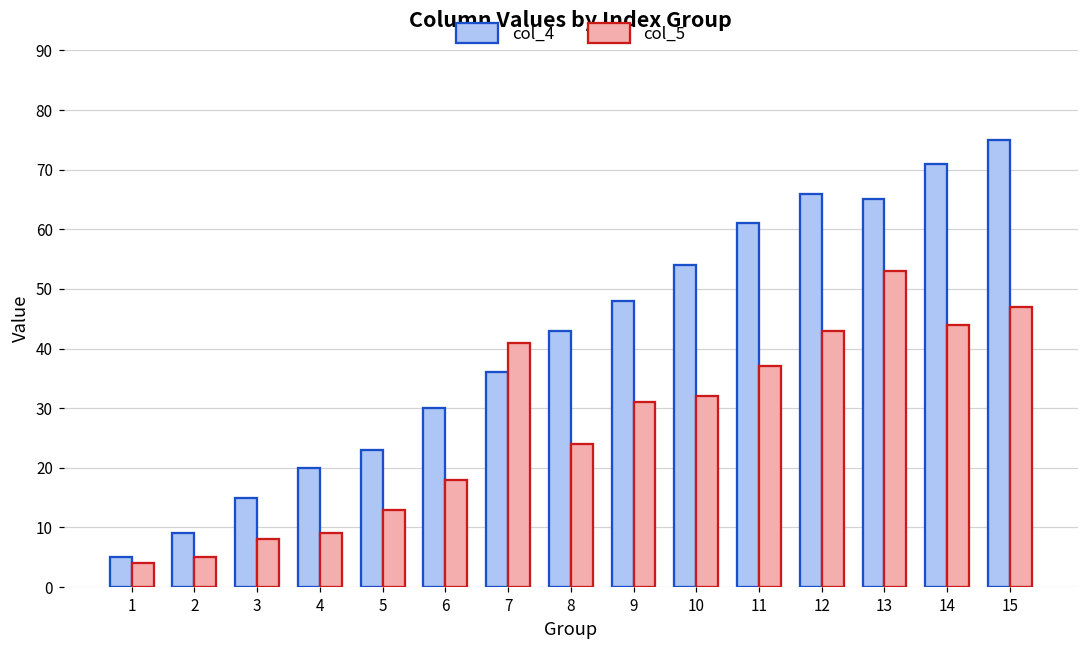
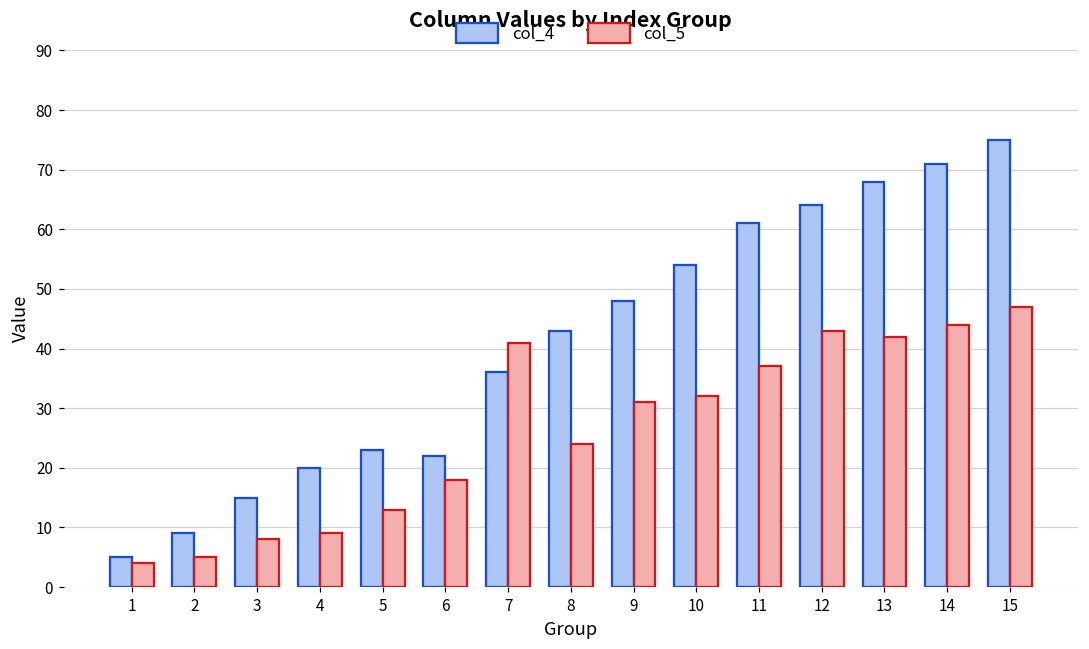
  {
    "col_4": {
      "1": 5,
      "2": 9,
      "3": 15,
      "4": 20,
      "5": 23,
-     "6": 30,
+     "6": 22,
      "7": 36,
      "8": 43,
      "9": 48,
      "10": 54,
      "11": 61,
-     "12": 66,
-     "13": 65,
+     "12": 64,
+     "13": 68,
      "14": 71,
      "15": 75
    },
    "col_5": {
      "1": 4,
      "2": 5,
      "3": 8,
      "4": 9,
      "5": 13,
      "6": 18,
      "7": 41,
      "8": 24,
      "9": 31,
      "10": 32,
      "11": 37,
      "12": 43,
-     "13": 53,
+     "13": 42,
      "14": 44,
      "15": 47
    }
  }
